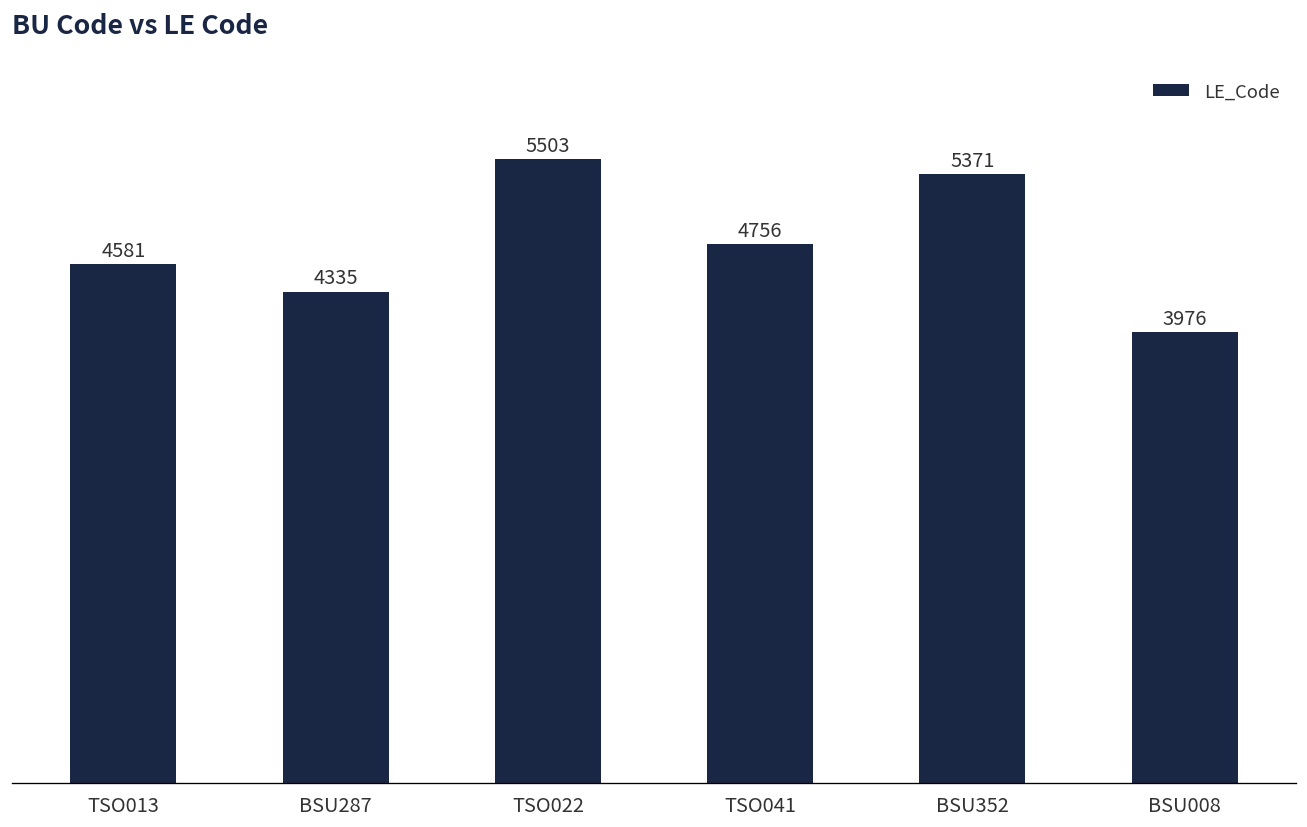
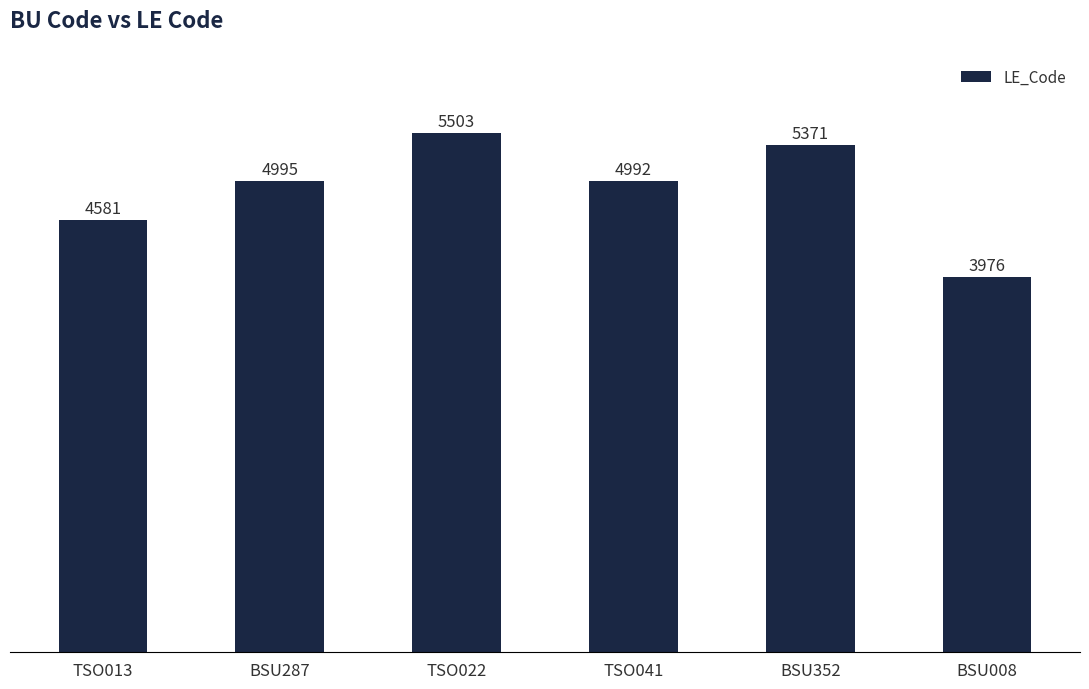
  {
    "TSO013": 4581,
-   "BSU287": 4335,
+   "BSU287": 4995,
    "TSO022": 5503,
-   "TSO041": 4756,
+   "TSO041": 4992,
    "BSU352": 5371,
    "BSU008": 3976
  }
